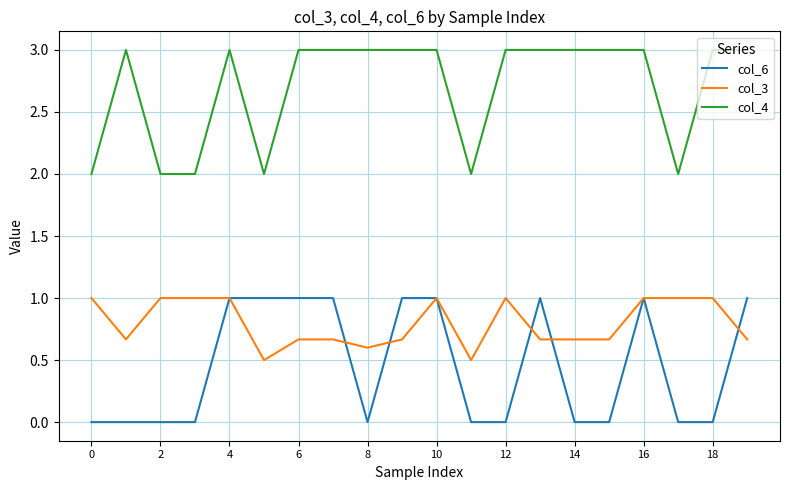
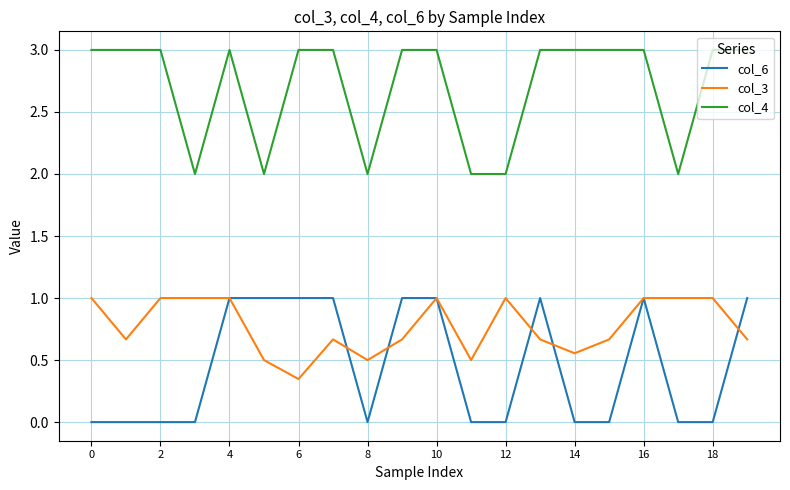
  {
    "col_6": {
      "0": 0.00,
      "2": 0.00,
      "6": 1.00,
      "8": 0.00,
      "12": 0.00,
      "14": 0.00,
      "18": 0.00
    },
    "col_3": {
      "0": 1.00,
      "2": 1.00,
-     "6": 0.67,
-     "8": 0.6,
+     "6": 0.35,
+     "8": 0.5,
      "12": 1.00,
-     "14": 0.67,
+     "14": 0.55,
      "18": 1.00
    },
    "col_4": {
-     "0": 2,
-     "2": 2,
+     "0": 3,
+     "2": 3,
      "4": 3,
      "6": 3,
-     "8": 3,
+     "8": 2,
      "10": 3,
-     "12": 3,
+     "12": 2,
      "14": 3,
      "16": 3
    }
  }
